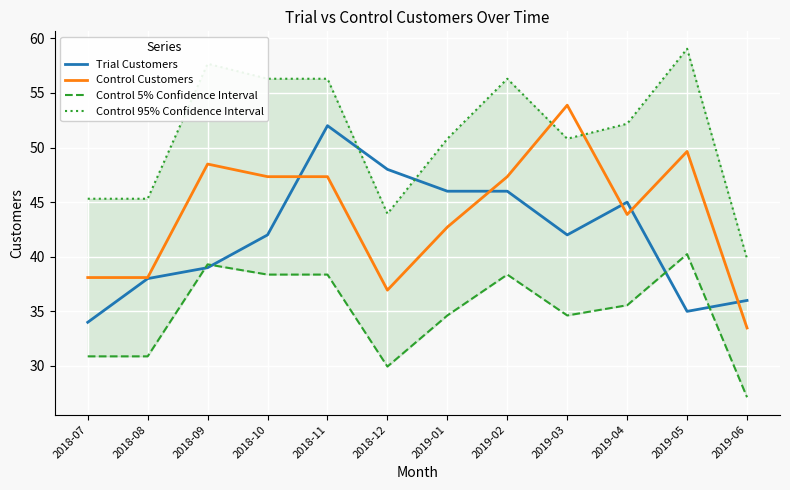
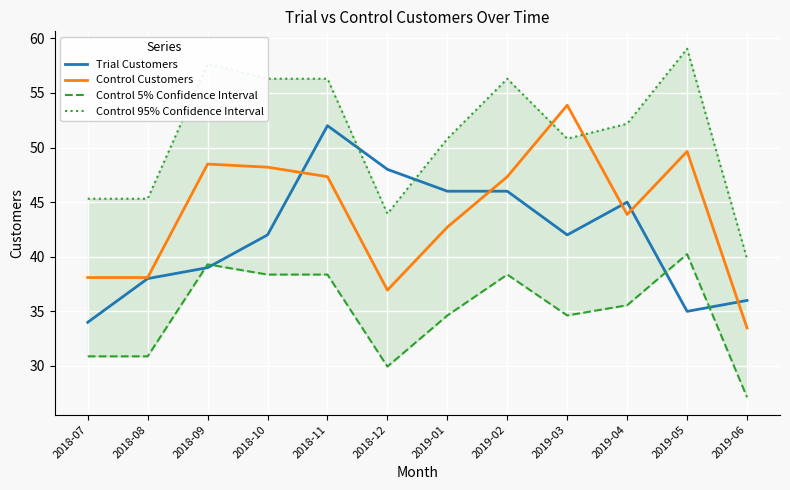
  {
    "Trial Customers": {
      "2018-07": 34.0,
      "2018-09": 39.0,
      "2018-10": 42.0,
      "2018-11": 52.0,
      "2018-12": 48.0,
      "2019-01": 46.0,
      "2019-02": 46.0,
      "2019-03": 42.0,
      "2019-04": 45.0,
      "2019-05": 35.0,
      "2019-06": 36.0
    },
    "Control Customers": {
      "2018-07": 38.1,
      "2018-09": 48.5,
-     "2018-10": 47.3,
+     "2018-10": 48.2,
      "2018-11": 47.3,
      "2018-12": 36.9,
      "2019-01": 42.7,
      "2019-02": 47.3,
      "2019-03": 53.9,
      "2019-04": 43.9,
      "2019-05": 49.6,
      "2019-06": 33.5
    }
  }
